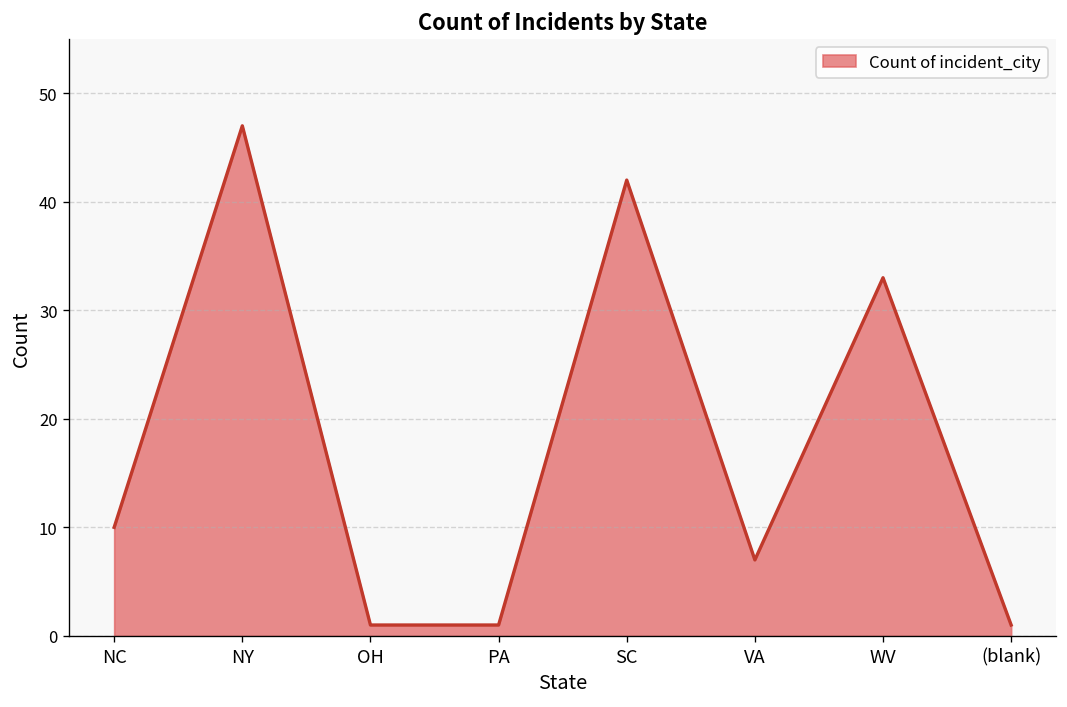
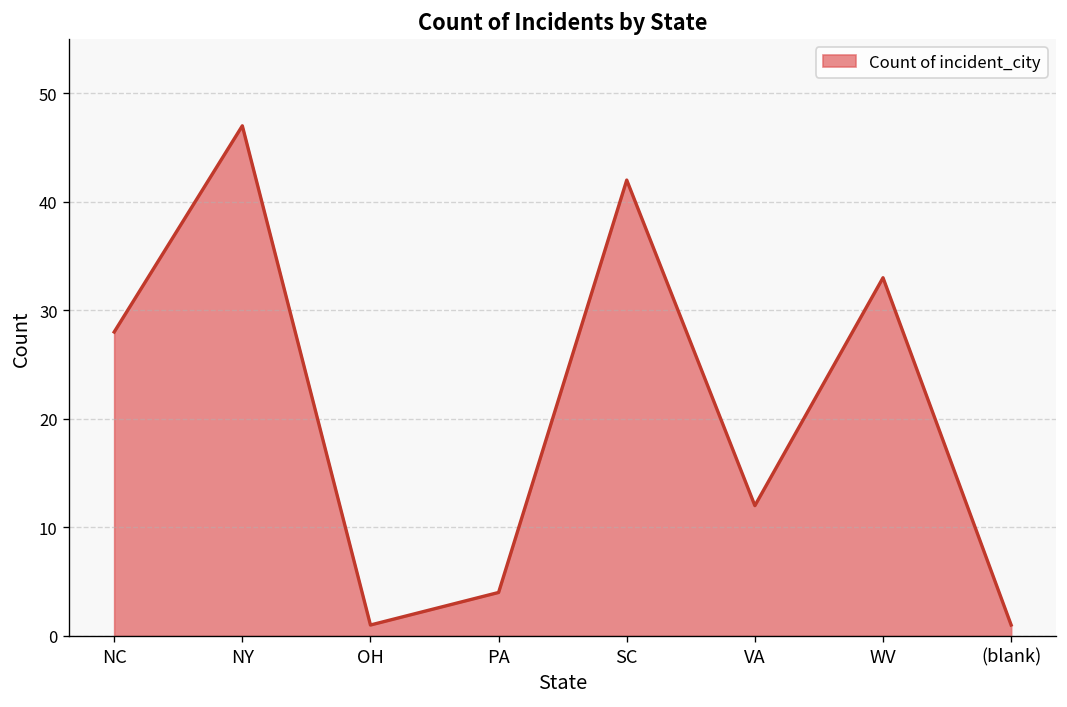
  {
-   "NC": 10,
+   "NC": 28,
    "NY": 47,
    "OH": 1,
-   "PA": 1,
+   "PA": 4,
    "SC": 42,
-   "VA": 7,
+   "VA": 12,
    "WV": 33,
    "(blank)": 1
  }
